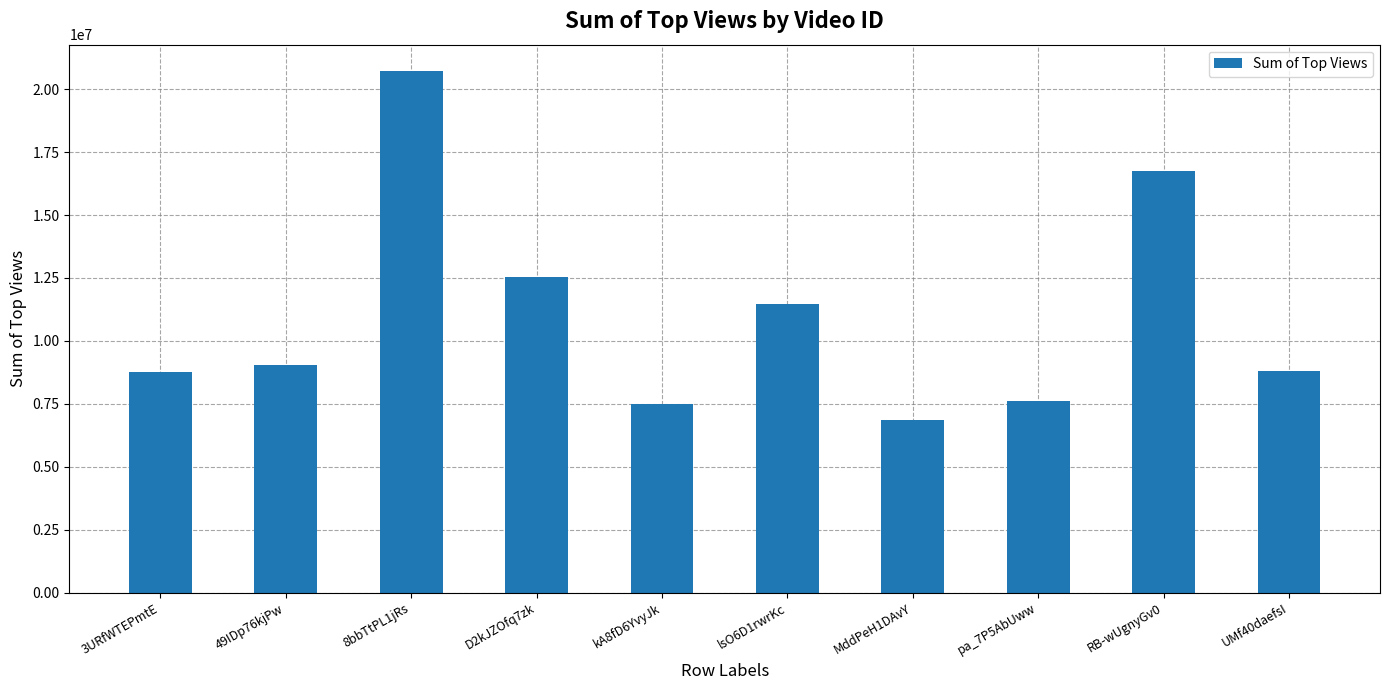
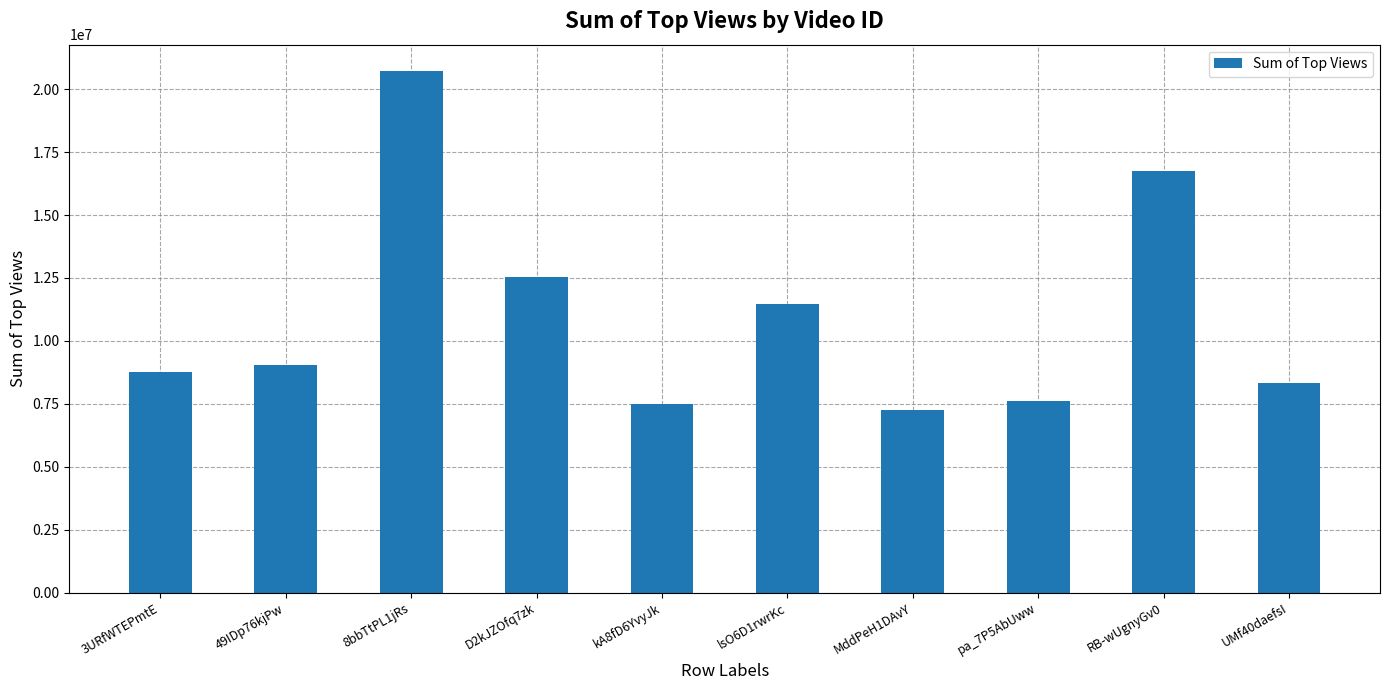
  {
    "3URfWTEPmtE": 8800000,
    "49IDp76kjPw": 9000000,
    "8bbTtPL1jRs": 20700000,
    "D2kJZOfq7zk": 12500000,
    "kA8fD6YvyJk": 7500000,
    "lsO6D1rwrKc": 11400000,
-   "MddPeH1DAvY": 6900000,
+   "MddPeH1DAvY": 7200000,
    "pa_7P5AbUww": 7600000,
    "RB-wUgnyGv0": 16800000,
-   "UMf40daefsI": 8800000
+   "UMf40daefsI": 8300000
  }
